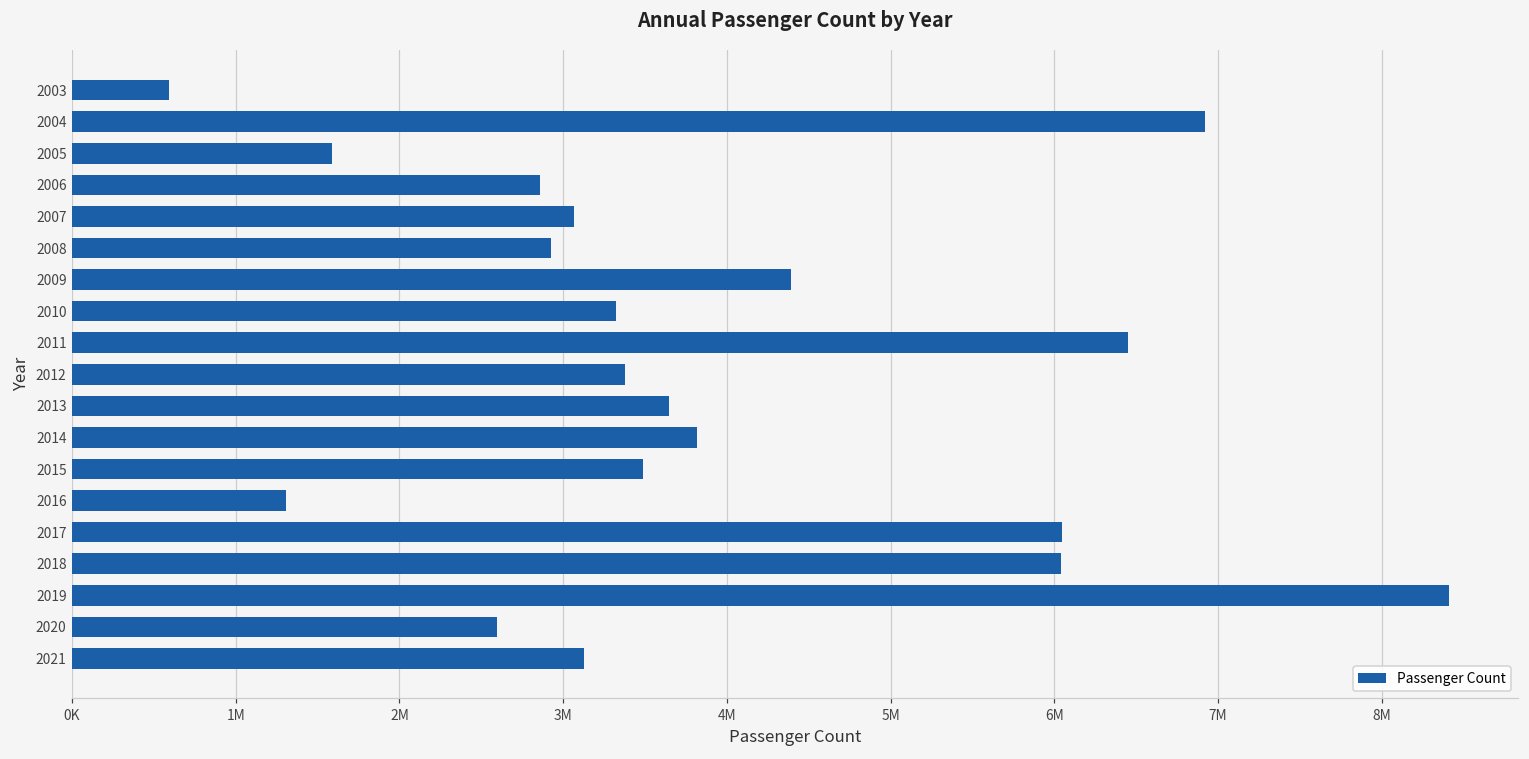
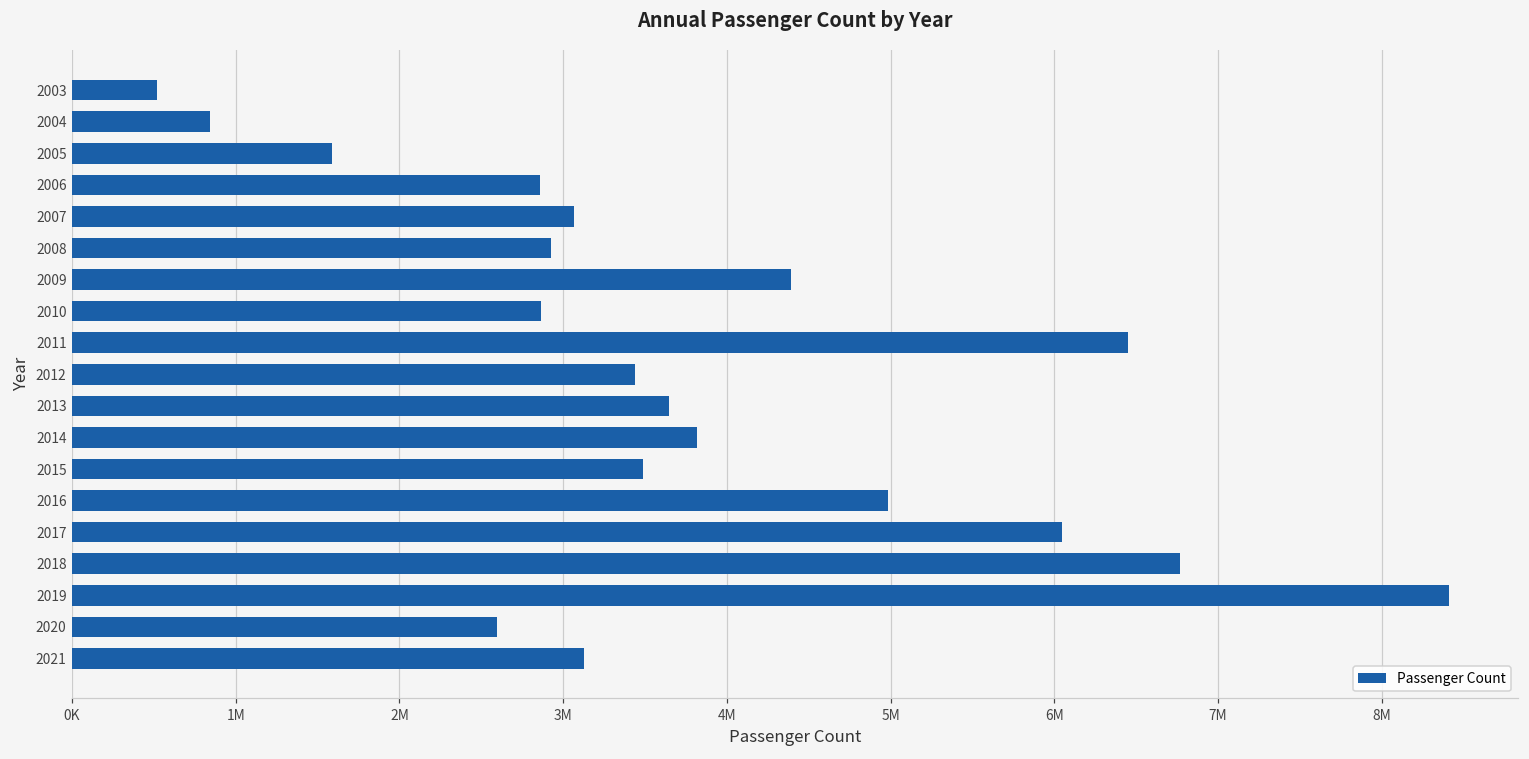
  {
-   "2003": 590000,
-   "2004": 6920000,
+   "2003": 520000,
+   "2004": 840000,
    "2005": 1590000,
    "2006": 2860000,
    "2007": 3070000,
    "2008": 2920000,
    "2009": 4390000,
-   "2010": 3320000,
+   "2010": 2860000,
    "2011": 6450000,
-   "2012": 3380000,
+   "2012": 3440000,
    "2013": 3650000,
    "2014": 3820000,
    "2015": 3490000,
-   "2016": 1310000,
+   "2016": 4980000,
    "2017": 6050000,
-   "2018": 6040000,
+   "2018": 6770000,
    "2019": 8410000,
    "2020": 2590000,
    "2021": 3130000
  }
